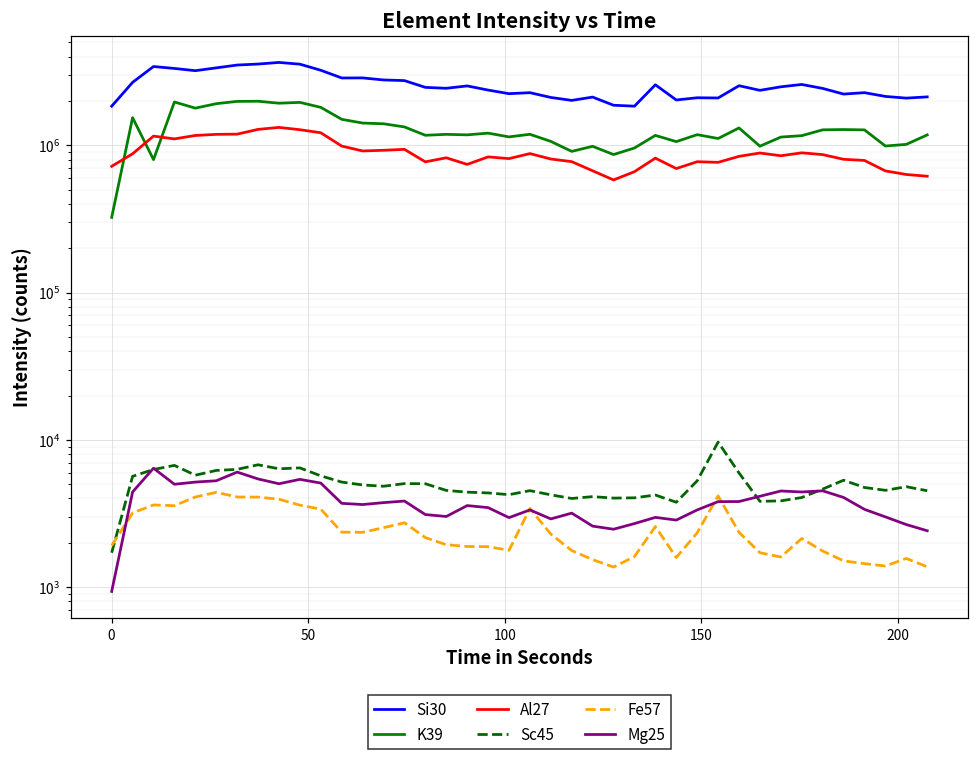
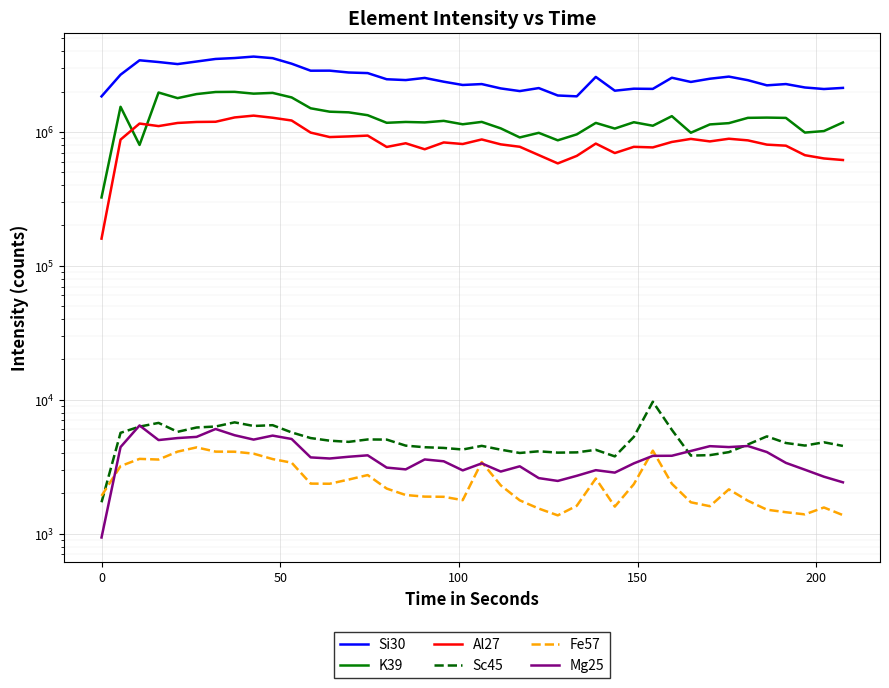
  {
    "Si30": {
      "0": 1800000
    },
    "Al27": {
-     "0": 700000
+     "0": 160000
    },
    "Fe57": {
      "0": 1900
    },
    "Mg25": {
      "0": 900
    }
  }
